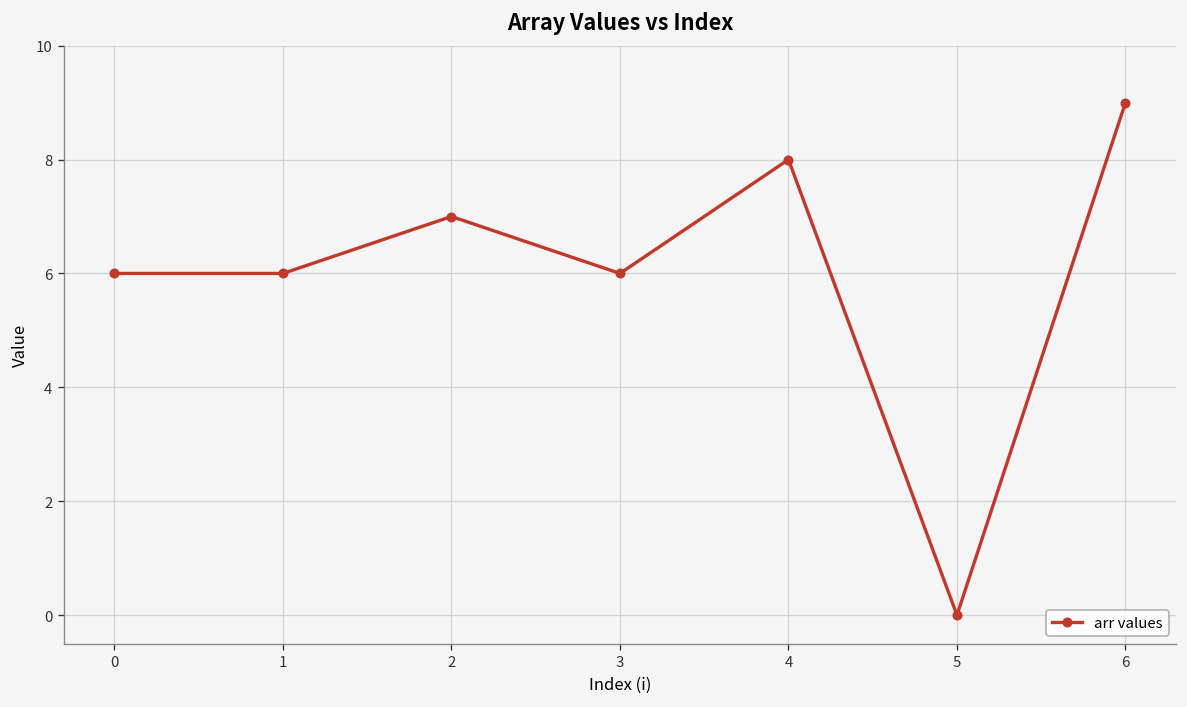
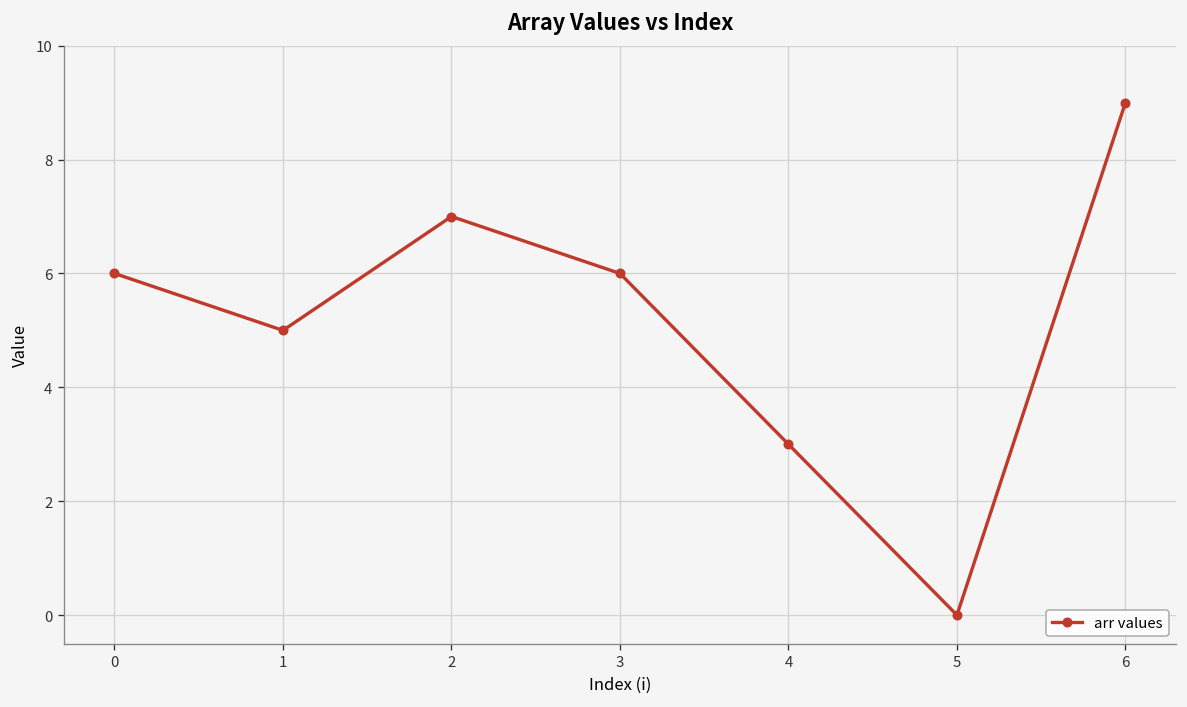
  {
    "0": 6,
-   "1": 6,
+   "1": 5,
    "2": 7,
    "3": 6,
-   "4": 8,
+   "4": 3,
    "5": 0,
    "6": 9
  }
